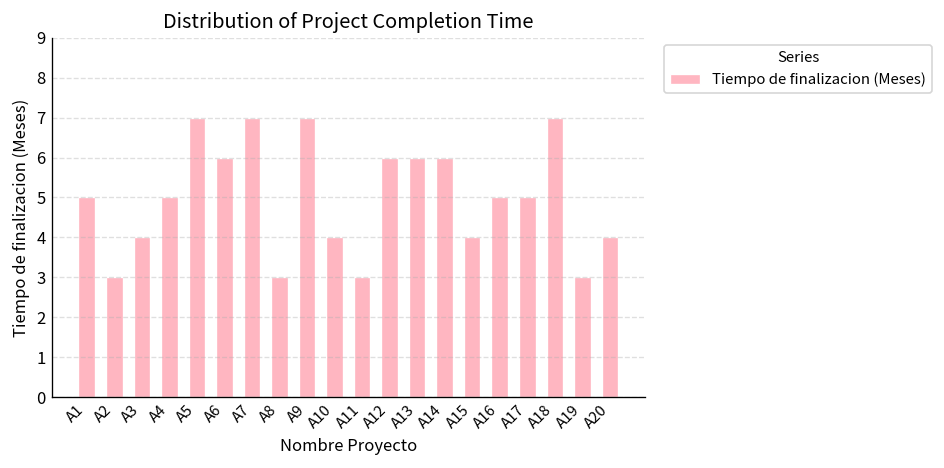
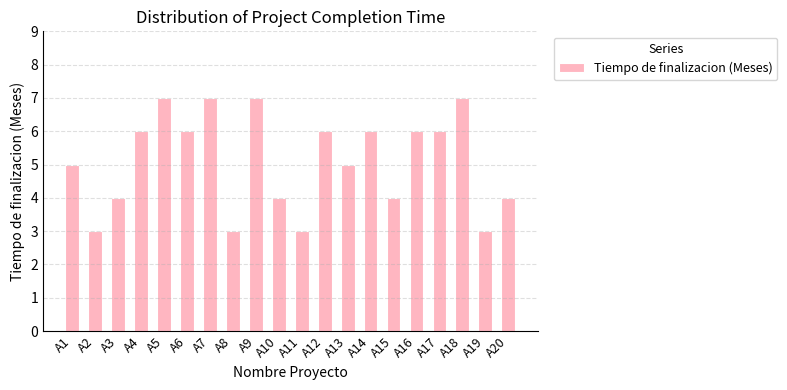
  {
    "A1": 5,
    "A2": 3,
    "A3": 4,
-   "A4": 5,
+   "A4": 6,
    "A5": 7,
    "A6": 6,
    "A7": 7,
    "A8": 3,
    "A9": 7,
    "A10": 4,
    "A11": 3,
    "A12": 6,
-   "A13": 6,
+   "A13": 5,
    "A14": 6,
    "A15": 4,
-   "A16": 5,
-   "A17": 5,
+   "A16": 6,
+   "A17": 6,
    "A18": 7,
    "A19": 3,
    "A20": 4
  }
